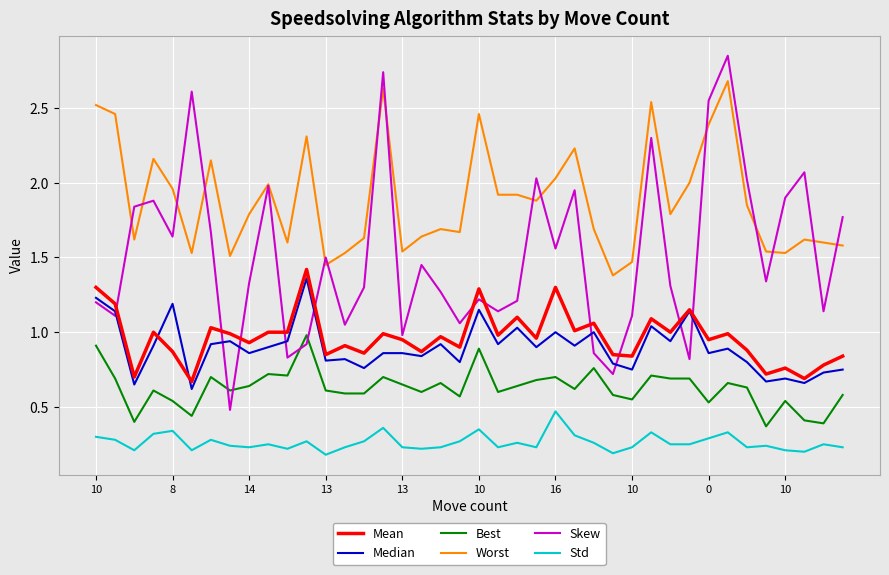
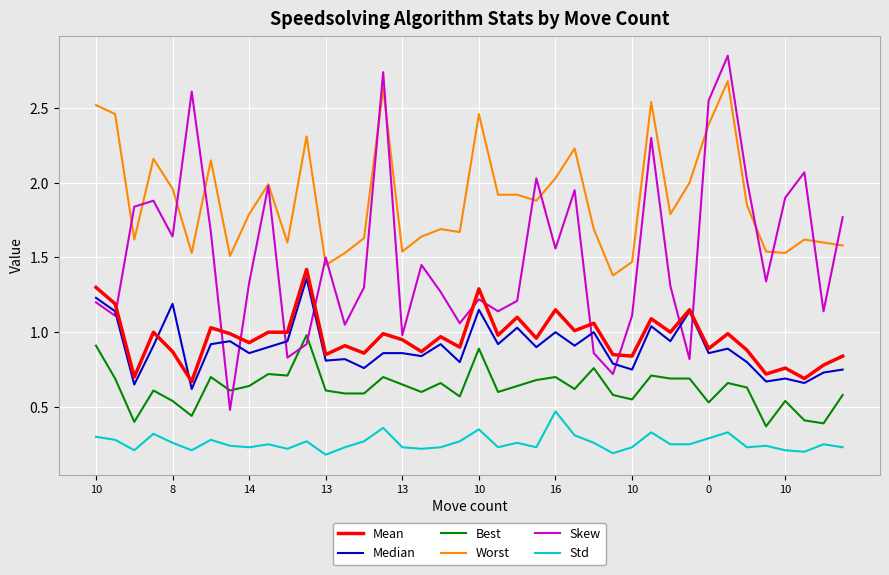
  {
    "Mean": {
      "8": 0.87,
-     "16": 1.30,
-     "0": 0.95
+     "16": 1.15,
+     "0": 0.89
    },
    "Median": {
      "8": 1.19,
      "16": 1.00,
      "0": 0.86
    },
    "Best": {
      "8": 0.54,
      "16": 0.70,
      "0": 0.53
    },
    "Worst": {
      "8": 1.96,
      "16": 2.03,
      "0": 2.39
    },
    "Skew": {
      "8": 1.64,
      "16": 1.56,
      "0": 2.55
    },
    "Std": {
-     "8": 0.34,
+     "8": 0.26,
      "16": 0.47,
      "0": 0.29
    }
  }
